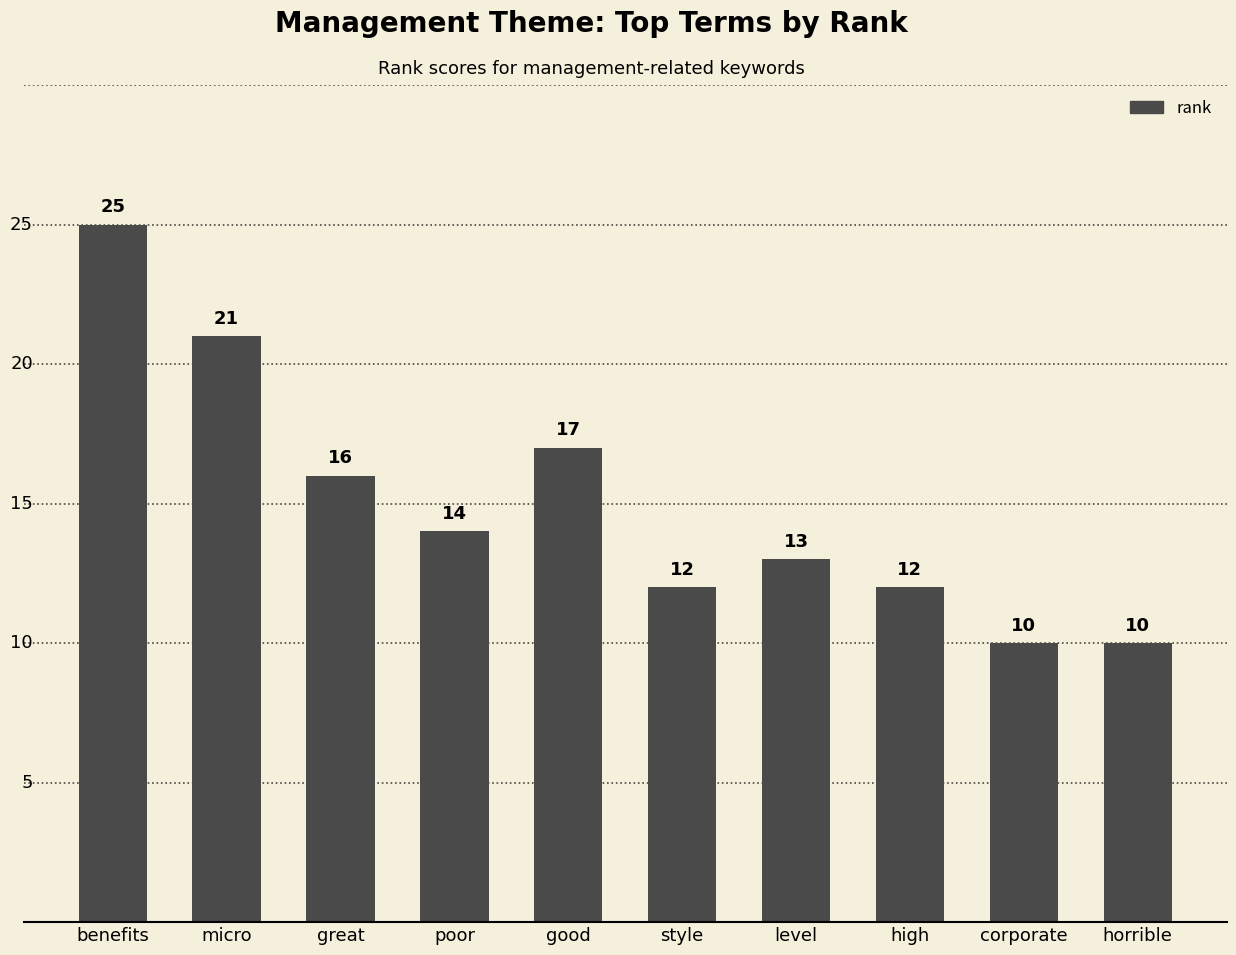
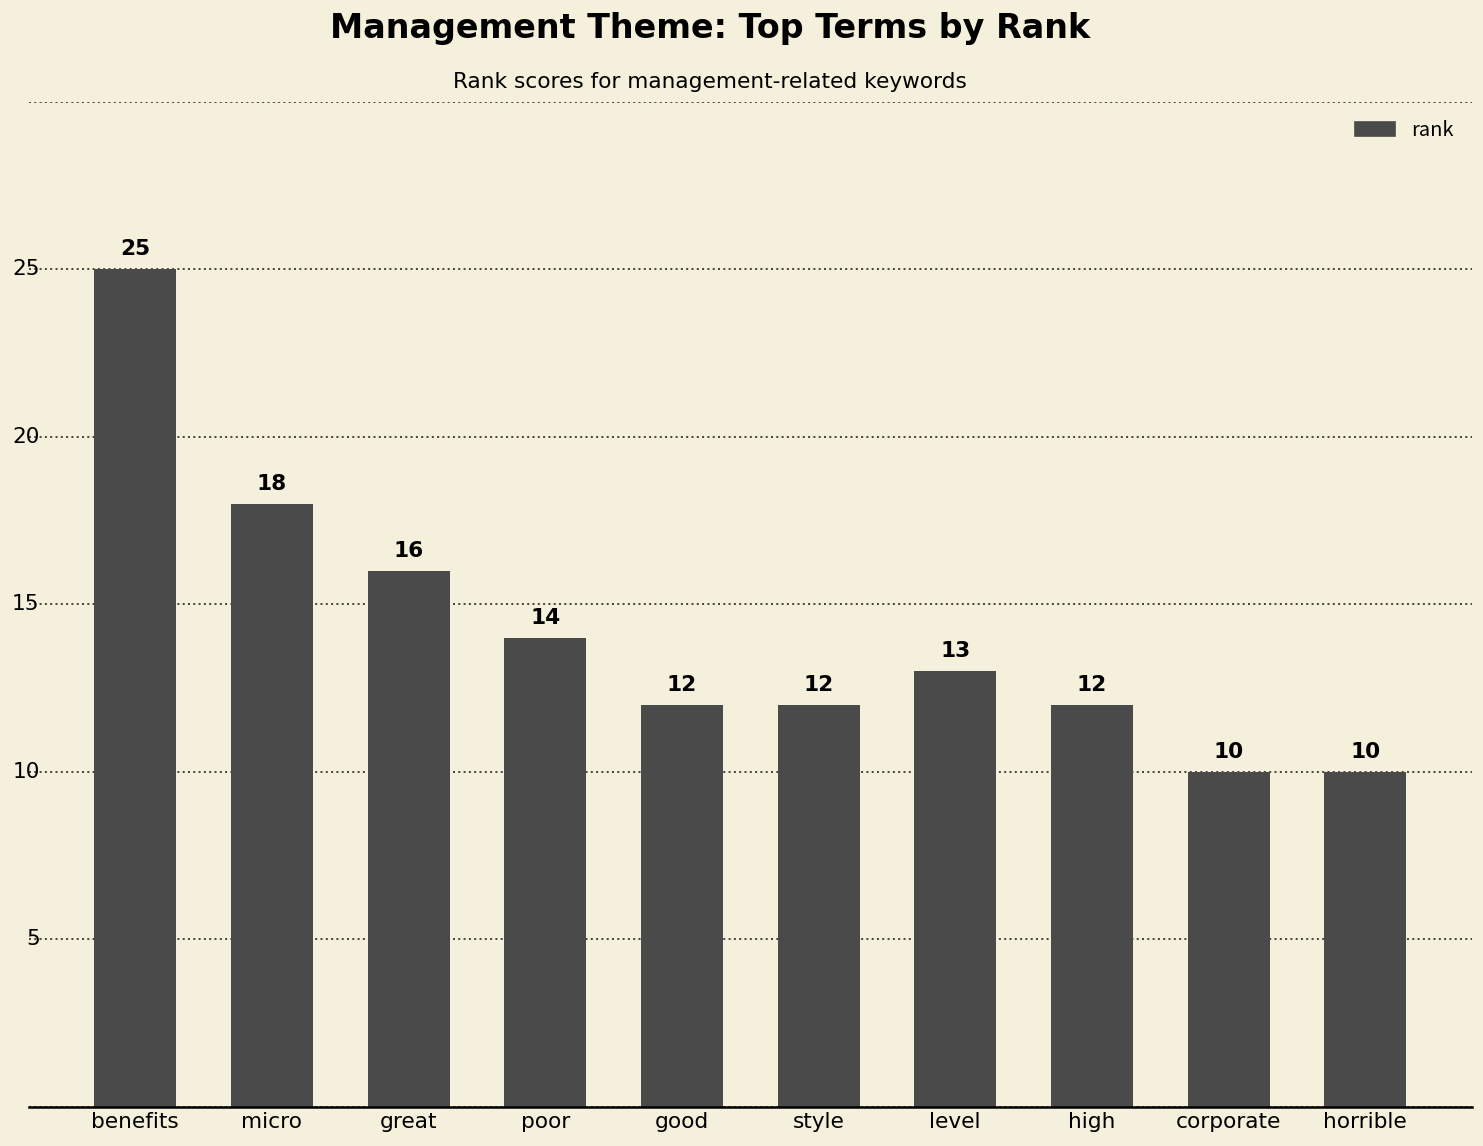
  {
    "benefits": 25,
-   "micro": 21,
+   "micro": 18,
    "great": 16,
    "poor": 14,
-   "good": 17,
+   "good": 12,
    "style": 12,
    "level": 13,
    "high": 12,
    "corporate": 10,
    "horrible": 10
  }
